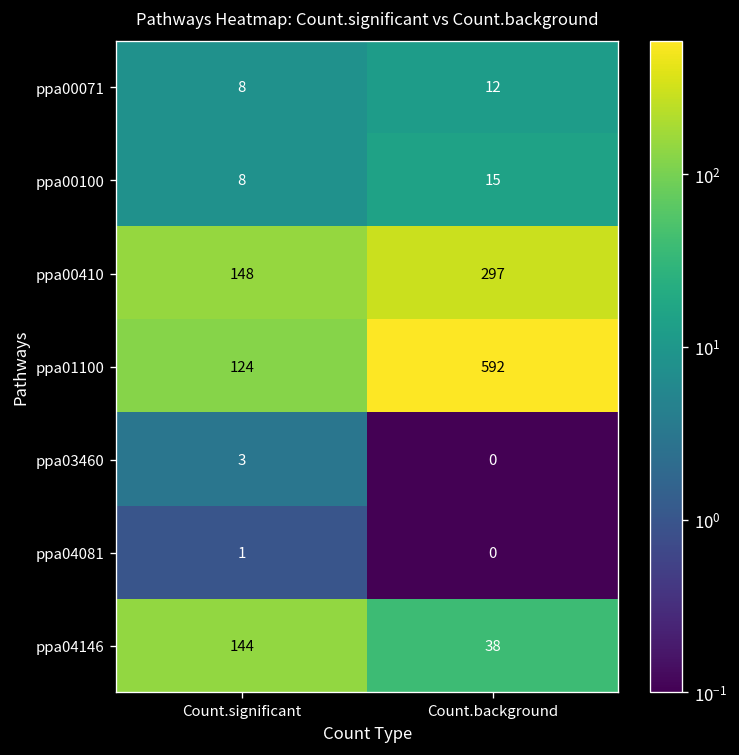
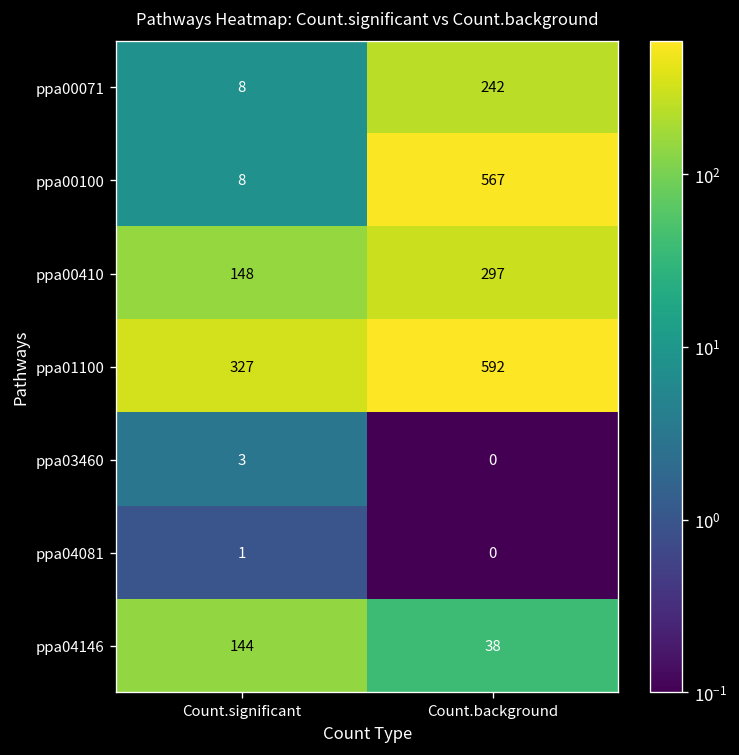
  {
    "ppa00071": {
      "Count.significant": 8,
-     "Count.background": 12
+     "Count.background": 242
    },
    "ppa00100": {
      "Count.significant": 8,
-     "Count.background": 15
+     "Count.background": 567
    },
    "ppa00410": {
      "Count.significant": 148,
      "Count.background": 297
    },
    "ppa01100": {
-     "Count.significant": 124,
+     "Count.significant": 327,
      "Count.background": 592
    },
    "ppa03460": {
      "Count.significant": 3,
      "Count.background": 0
    },
    "ppa04081": {
      "Count.significant": 1,
      "Count.background": 0
    },
    "ppa04146": {
      "Count.significant": 144,
      "Count.background": 38
    }
  }
